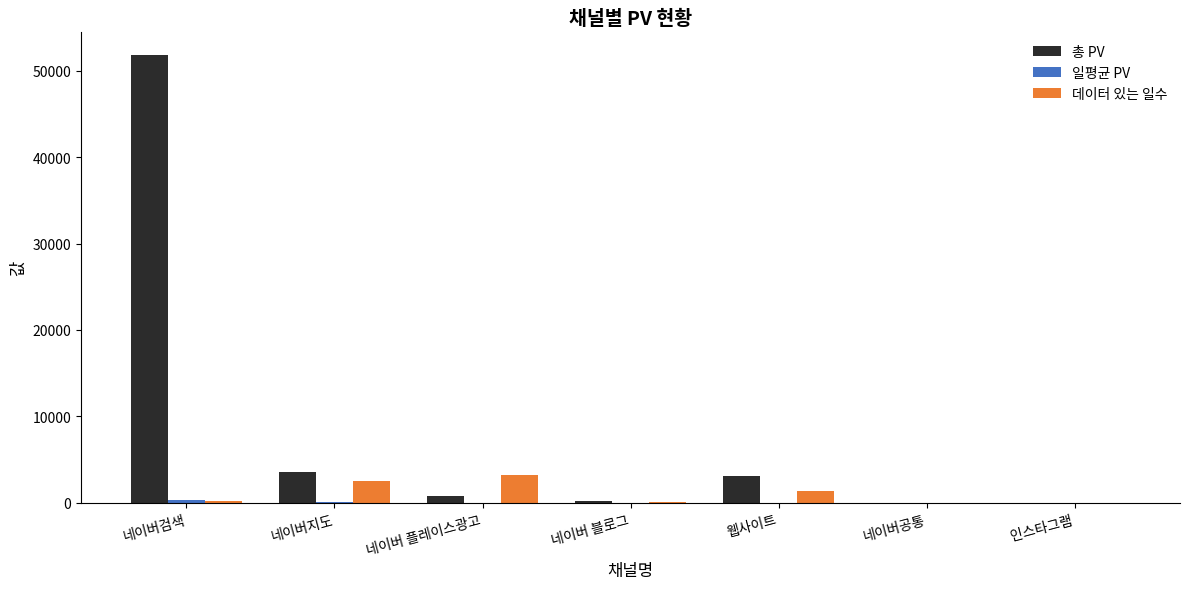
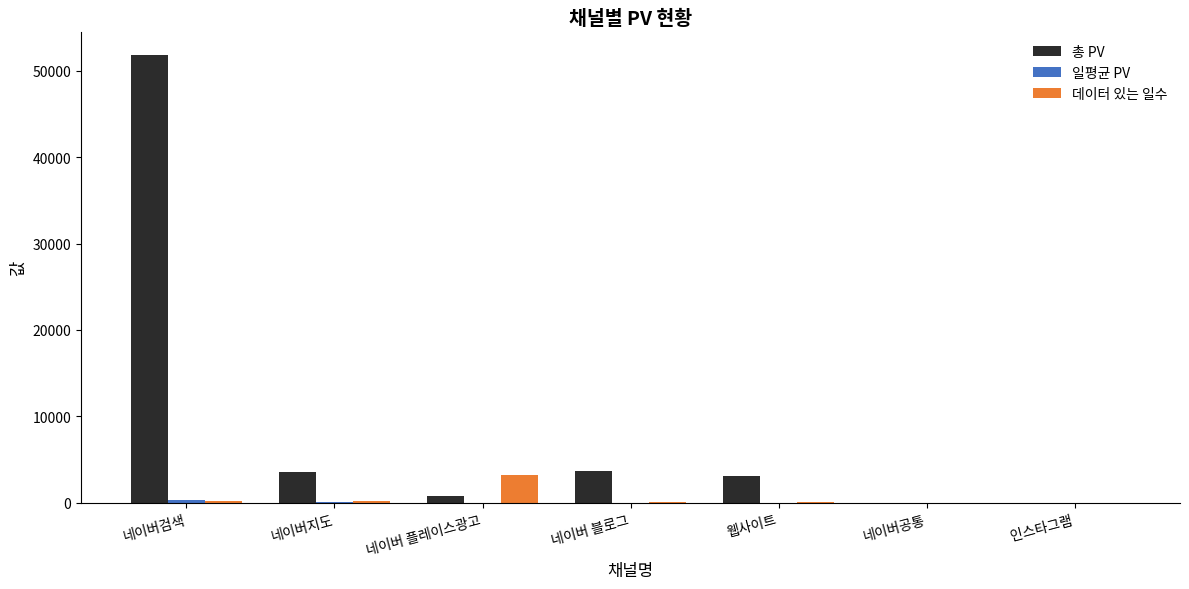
  {
    "총 PV": {
      "네이버검색": 52000,
      "네이버지도": 4000,
      "네이버 플레이스광고": 1000,
-     "네이버 블로그": 0,
+     "네이버 블로그": 4000,
      "웹사이트": 3000
    },
    "데이터 있는 일수": {
-     "네이버지도": 2000,
+     "네이버지도": 0,
      "네이버 플레이스광고": 3000,
-     "웹사이트": 1000
+     "웹사이트": 0
    }
  }
